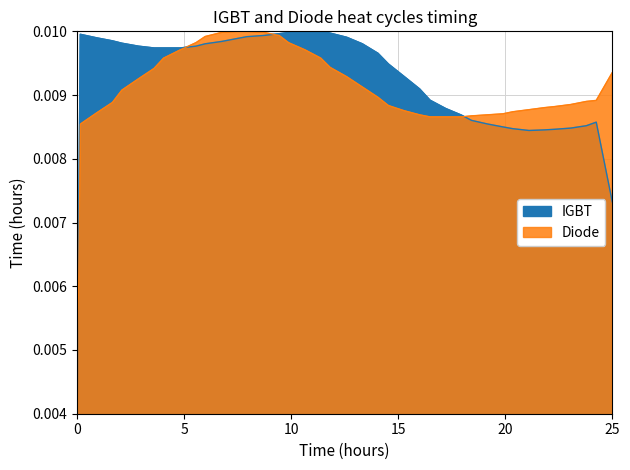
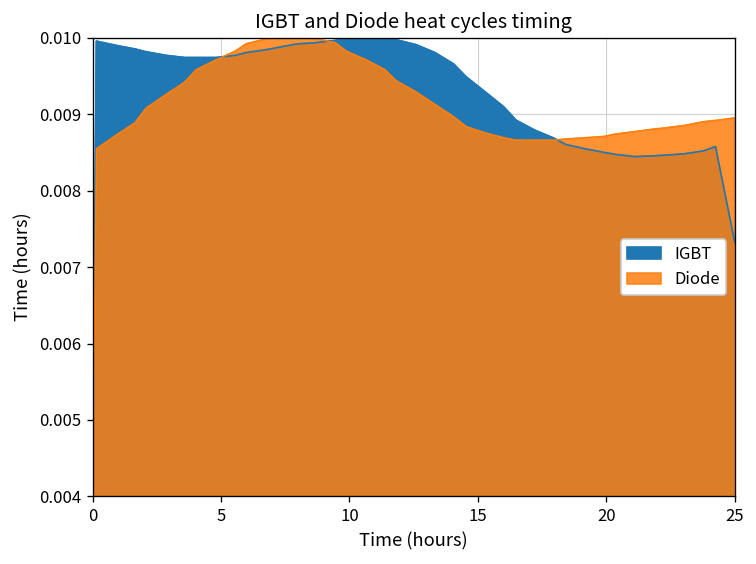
  {
    "IGBT": {
      "25": 0.0073
    },
    "Diode": {
-     "25": 0.0094
+     "25": 0.0089
    }
  }
